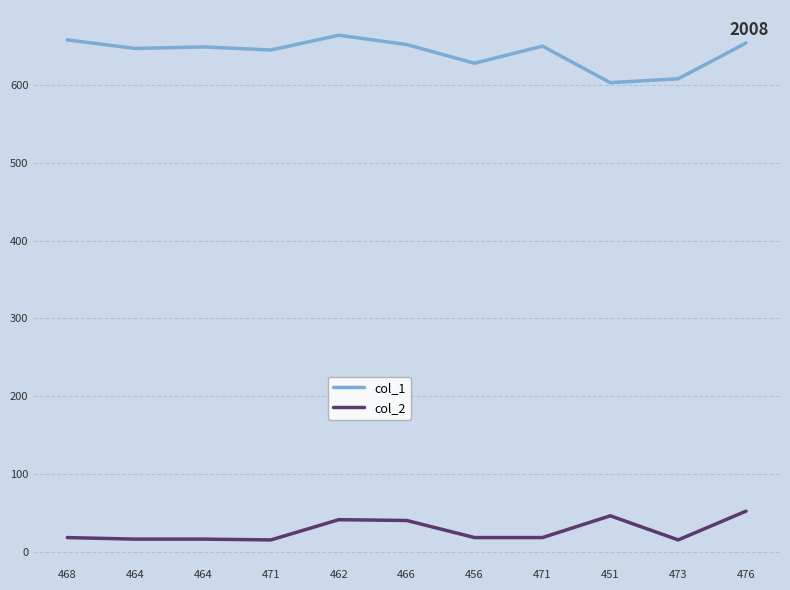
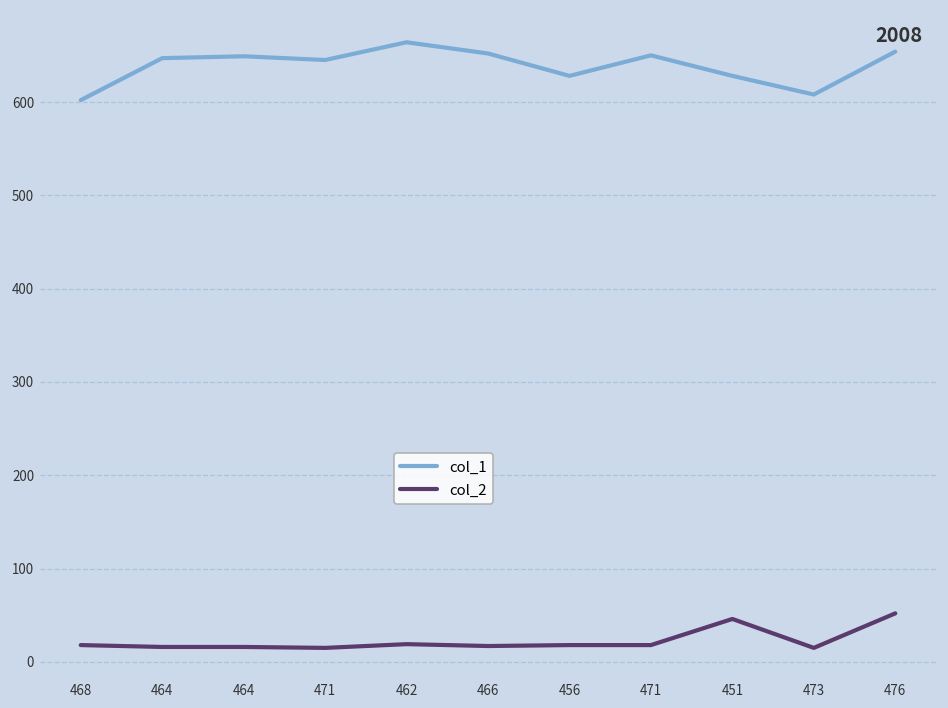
  {
    "col_1": {
-     "468": 660,
+     "468": 600,
      "462": 660,
      "466": 650,
      "456": 630,
-     "451": 600,
+     "451": 630,
      "473": 610
    },
    "col_2": {
      "468": 20,
-     "462": 40,
-     "466": 40,
+     "462": 20,
+     "466": 20,
      "456": 20,
      "451": 50,
      "473": 20,
      "476": 50
    }
  }
